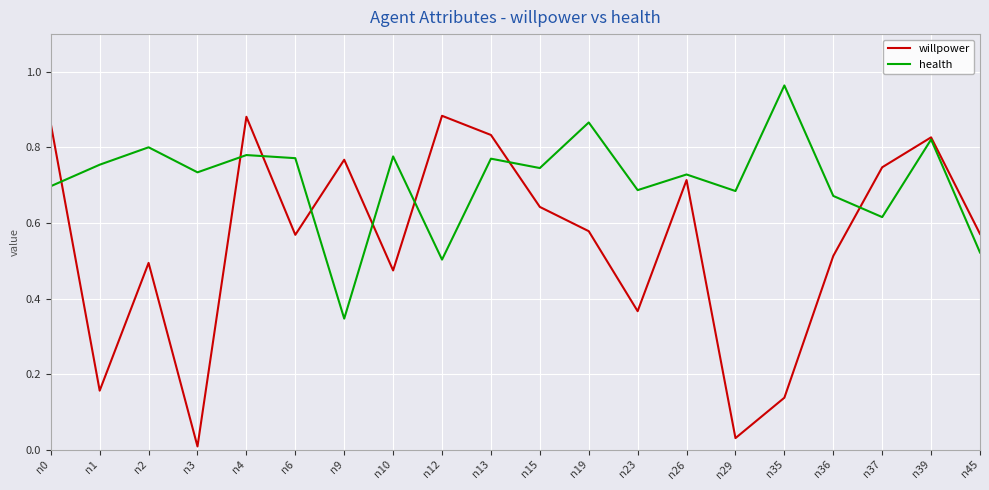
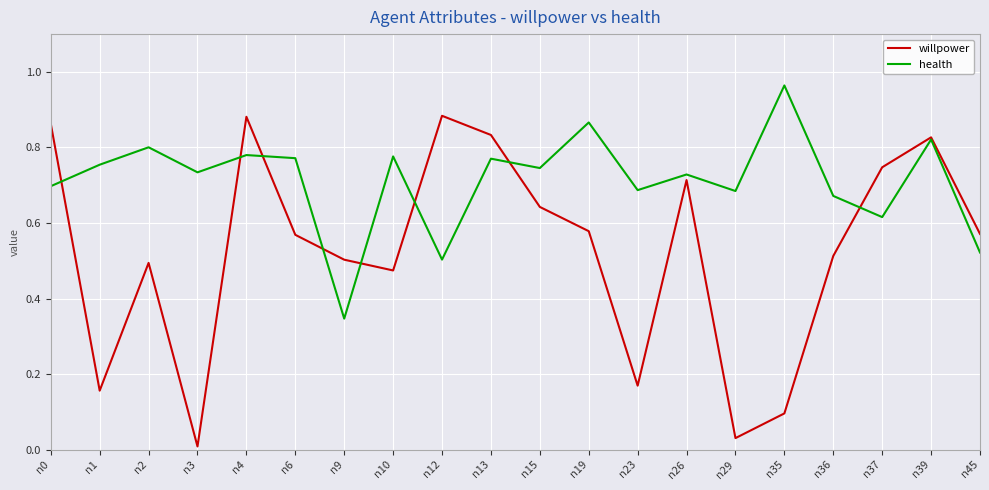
  {
    "willpower": {
      "n0": 0.86,
      "n1": 0.16,
      "n2": 0.49,
      "n3": 0.01,
      "n4": 0.88,
      "n6": 0.57,
-     "n9": 0.77,
+     "n9": 0.50,
      "n10": 0.47,
      "n12": 0.88,
      "n13": 0.83,
      "n15": 0.64,
      "n19": 0.58,
-     "n23": 0.37,
+     "n23": 0.17,
      "n26": 0.71,
      "n29": 0.03,
-     "n35": 0.14,
+     "n35": 0.10,
      "n36": 0.51,
      "n37": 0.75,
      "n45": 0.57
    },
    "health": {
      "n0": 0.70,
      "n1": 0.75,
      "n2": 0.80,
      "n3": 0.73,
      "n4": 0.78,
      "n6": 0.77,
      "n9": 0.35,
      "n10": 0.78,
      "n12": 0.50,
      "n13": 0.77,
      "n15": 0.75,
      "n19": 0.87,
      "n23": 0.69,
      "n26": 0.73,
      "n29": 0.68,
      "n35": 0.96,
      "n36": 0.67,
      "n37": 0.62,
      "n45": 0.52
    }
  }
